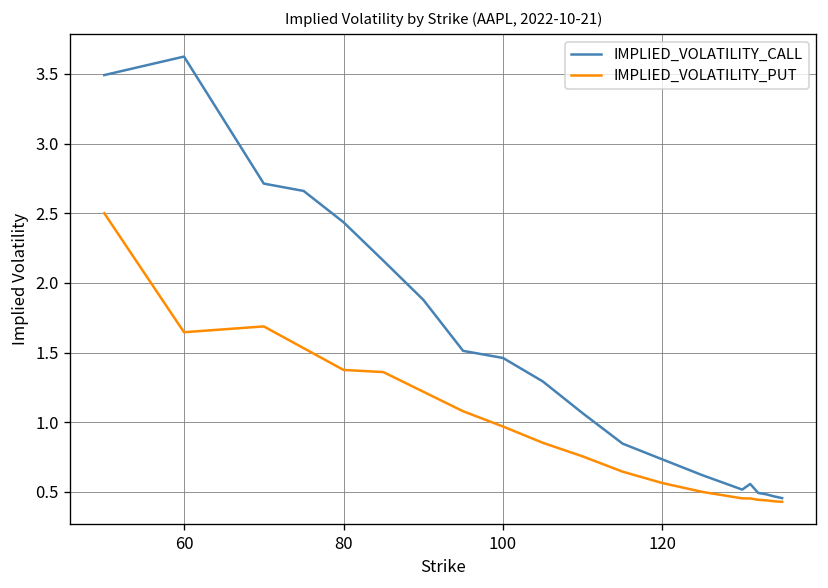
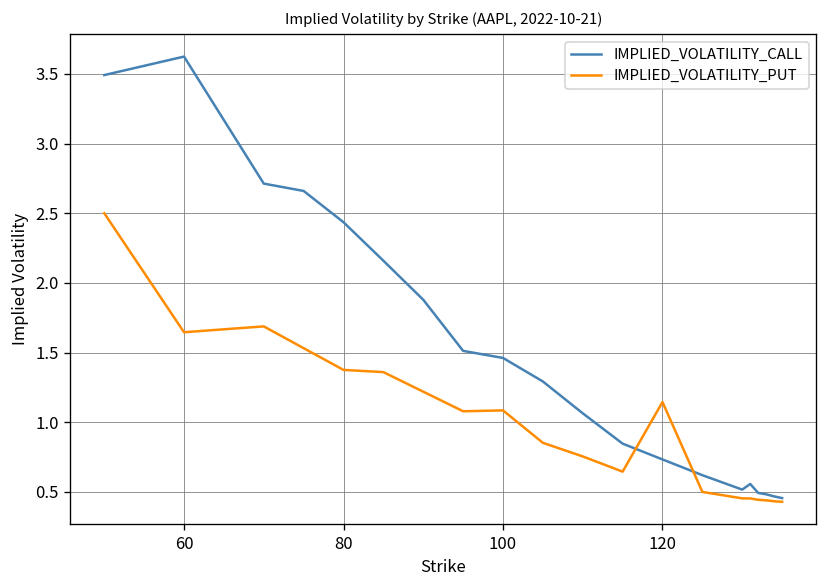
  {
    "IMPLIED_VOLATILITY_CALL": {
      "60": 3.63,
      "80": 2.44,
      "100": 1.46,
      "120": 0.73
    },
    "IMPLIED_VOLATILITY_PUT": {
      "60": 1.65,
      "80": 1.38,
-     "100": 0.97,
-     "120": 0.56
+     "100": 1.08,
+     "120": 1.14
    }
  }
